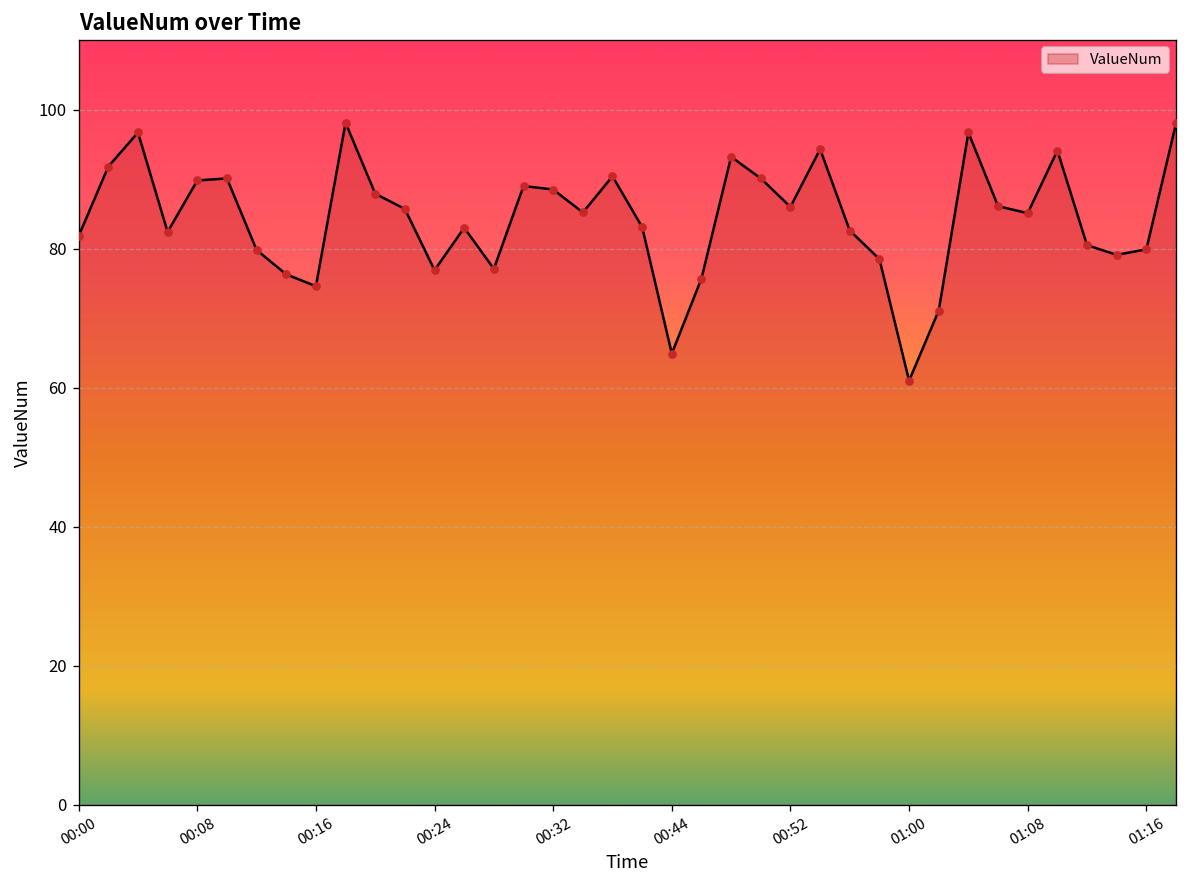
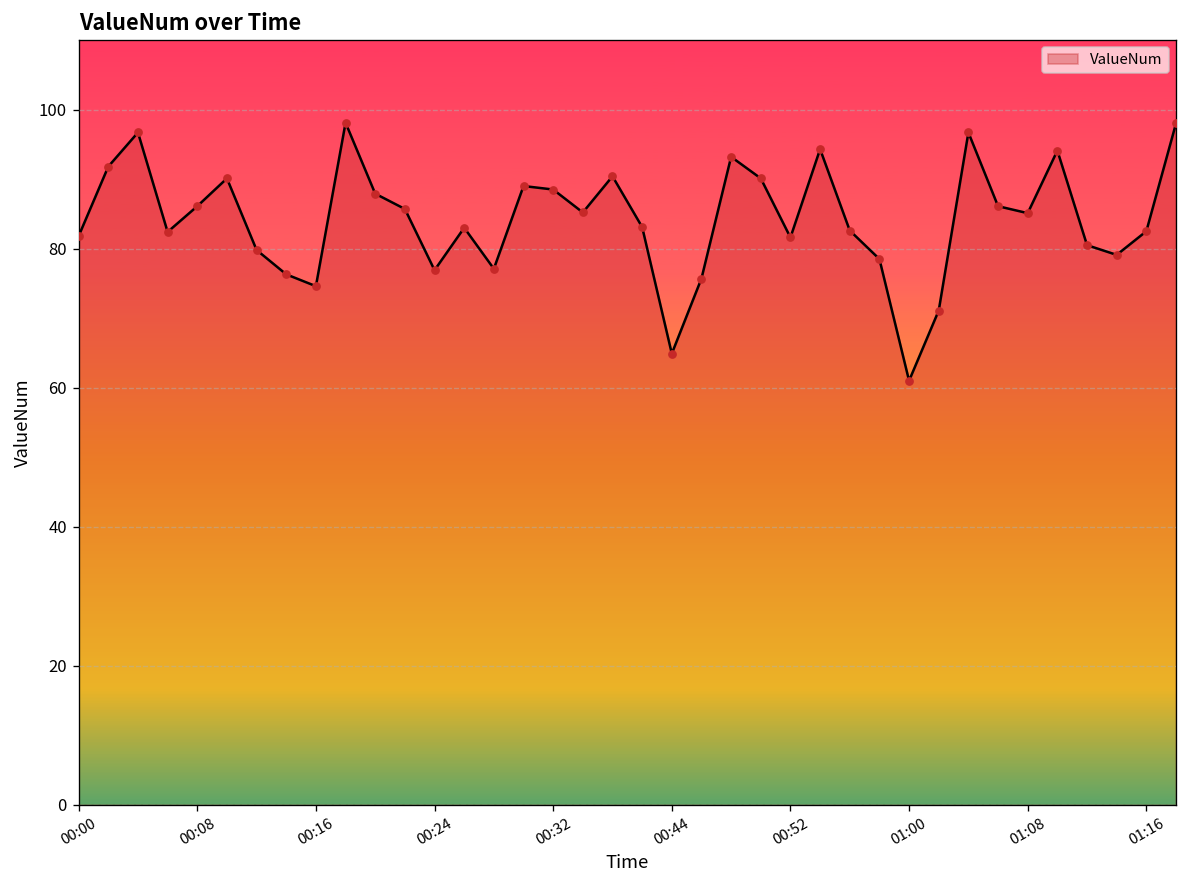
  {
    "00:00": 82,
-   "00:08": 90,
+   "00:08": 86,
    "00:16": 75,
    "00:24": 77,
    "00:32": 89,
    "00:44": 65,
-   "00:52": 86,
+   "00:52": 82,
    "01:00": 61,
    "01:08": 85,
-   "01:16": 80
+   "01:16": 83
  }
